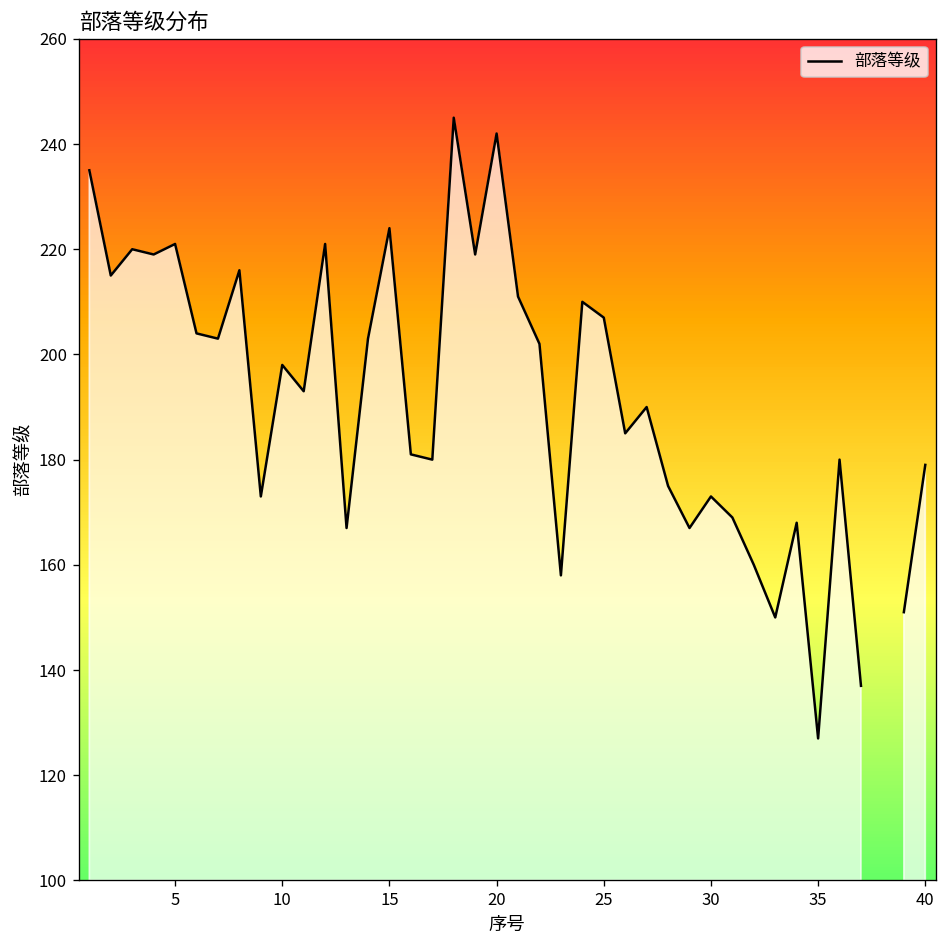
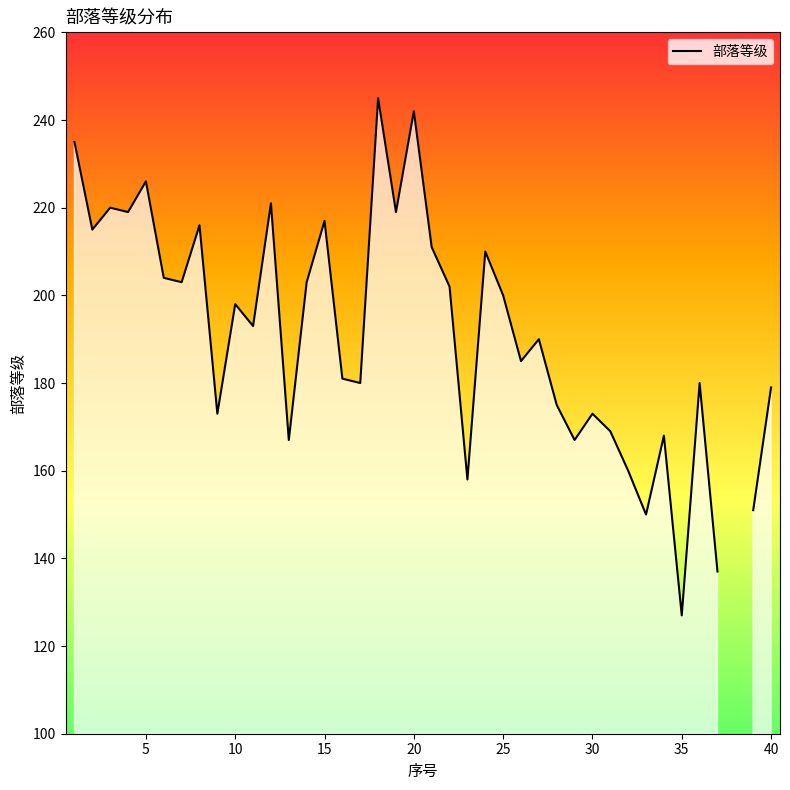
  {
-   "5": 221,
+   "5": 226,
    "10": 198,
-   "15": 224,
+   "15": 217,
    "20": 242,
-   "25": 207,
+   "25": 200,
    "30": 173,
    "35": 127,
    "40": 179
  }
